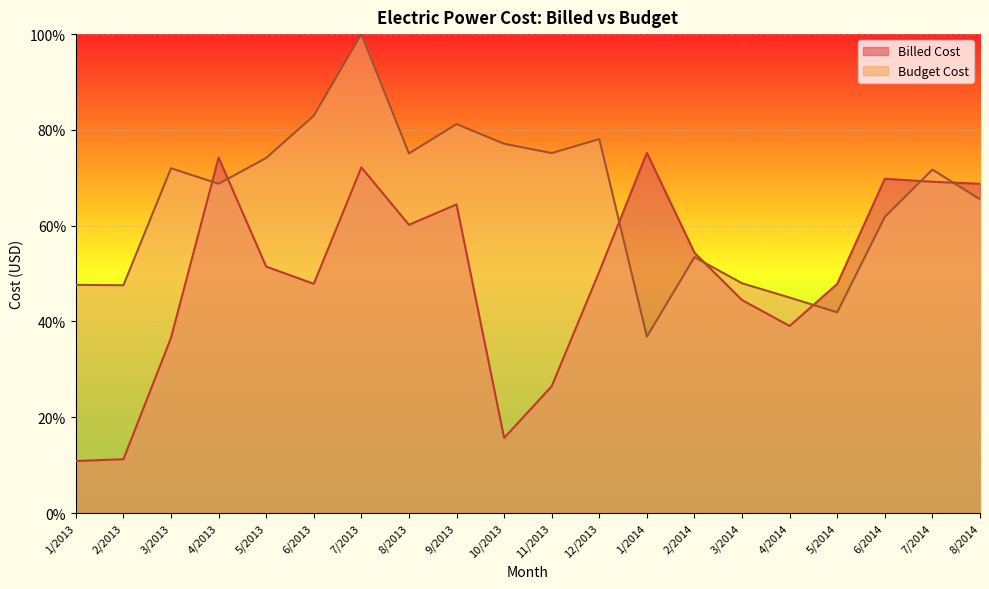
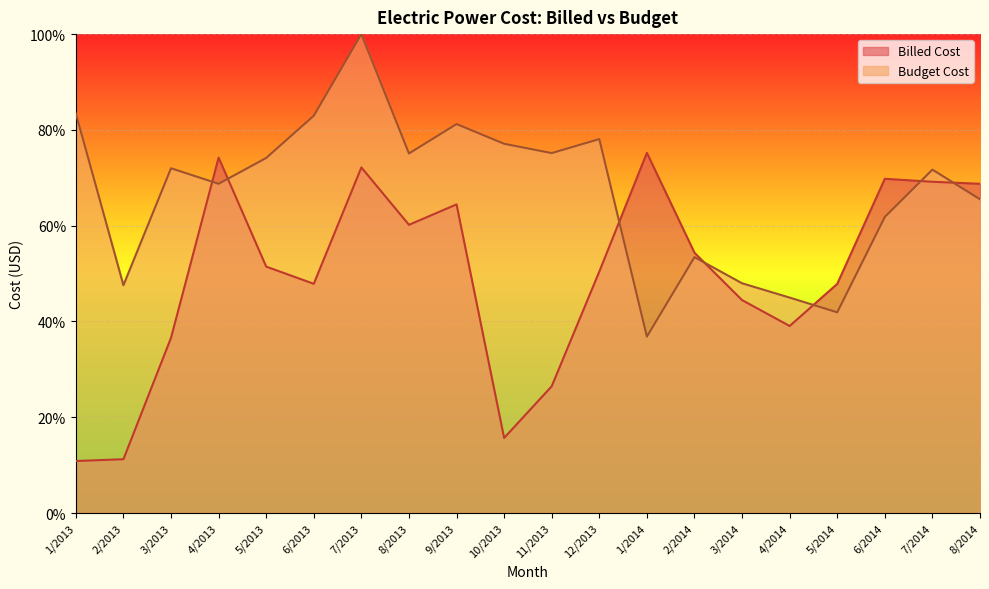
  {
    "Billed Cost": {
      "1/2013": "11%",
      "2/2013": "11%",
      "3/2013": "37%",
      "4/2013": "74%",
      "5/2013": "51%",
      "6/2013": "48%",
      "7/2013": "72%",
      "8/2013": "60%",
      "9/2013": "64%",
      "10/2013": "16%",
      "11/2013": "26%",
      "12/2013": "50%",
      "1/2014": "75%",
      "2/2014": "54%",
      "3/2014": "44%",
      "4/2014": "39%",
      "5/2014": "48%",
      "6/2014": "70%",
      "7/2014": "69%",
      "8/2014": "69%"
    },
    "Budget Cost": {
-     "1/2013": "48%",
+     "1/2013": "83%",
      "2/2013": "48%",
      "3/2013": "72%",
      "4/2013": "69%",
      "5/2013": "74%",
      "6/2013": "83%",
      "7/2013": "100%",
      "8/2013": "75%",
      "9/2013": "81%",
      "10/2013": "77%",
      "11/2013": "75%",
      "12/2013": "78%",
      "1/2014": "37%",
      "2/2014": "53%",
      "3/2014": "48%",
      "4/2014": "45%",
      "5/2014": "42%",
      "6/2014": "62%",
      "7/2014": "72%",
      "8/2014": "66%"
    }
  }
